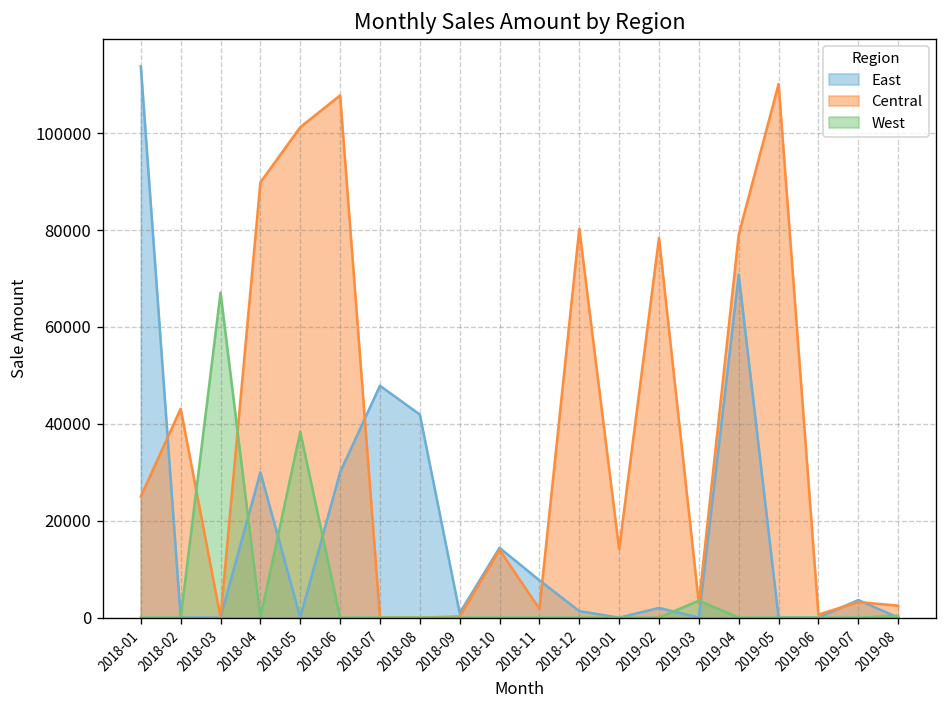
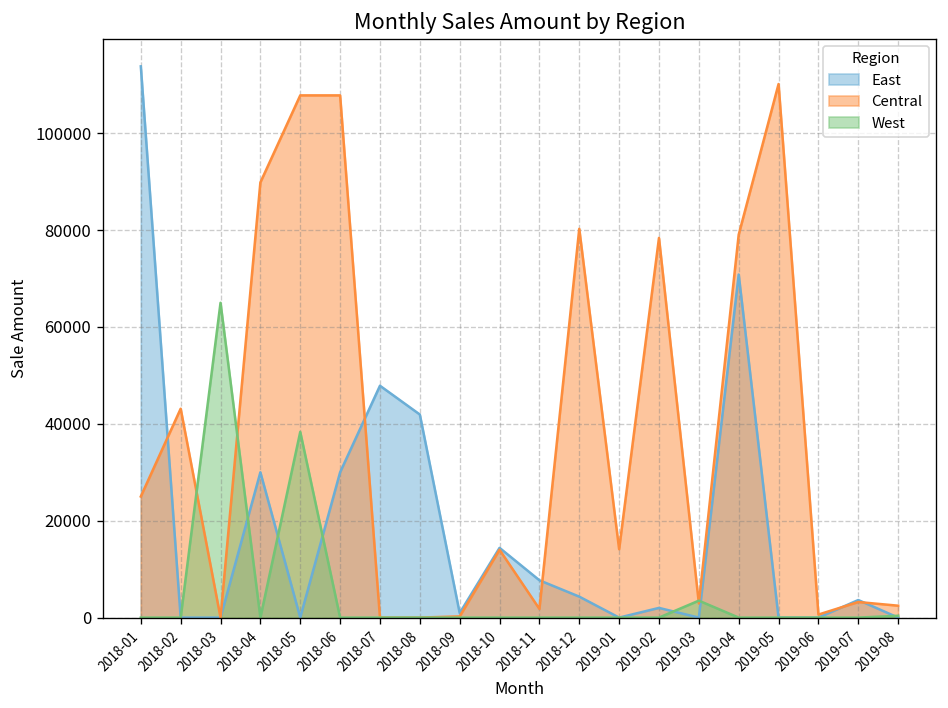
  {
    "East": {
      "2018-01": 114000,
      "2018-04": 30000,
      "2018-05": 0,
      "2018-06": 30000,
      "2018-07": 48000,
      "2018-08": 42000,
      "2018-09": 1000,
      "2018-11": 8000,
-     "2018-12": 1000,
+     "2018-12": 4000,
      "2019-02": 2000,
      "2019-03": 0,
      "2019-04": 71000
    },
    "Central": {
      "2018-01": 25000,
      "2018-02": 43000,
      "2018-04": 90000,
-     "2018-05": 101000,
+     "2018-05": 108000,
      "2018-06": 108000,
      "2018-11": 2000,
      "2018-12": 80000,
      "2019-01": 14000,
      "2019-02": 78000,
      "2019-04": 79000,
      "2019-05": 110000,
      "2019-06": 1000,
      "2019-08": 2000
    },
    "West": {
      "2018-01": 0,
-     "2018-03": 67000,
+     "2018-03": 65000,
      "2018-04": 0,
      "2018-05": 38000,
      "2018-06": 0,
      "2018-10": 0,
      "2018-11": 0,
      "2018-12": 0,
      "2019-02": 0,
      "2019-04": 0,
      "2019-07": 0
    }
  }
